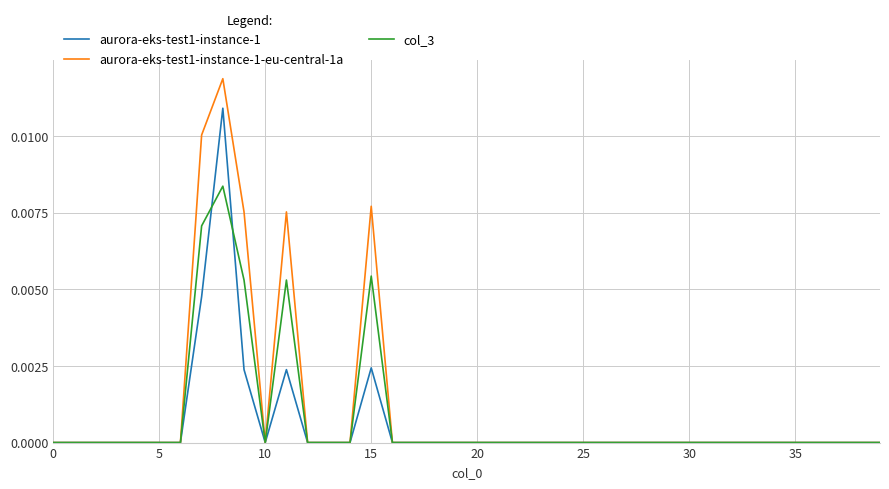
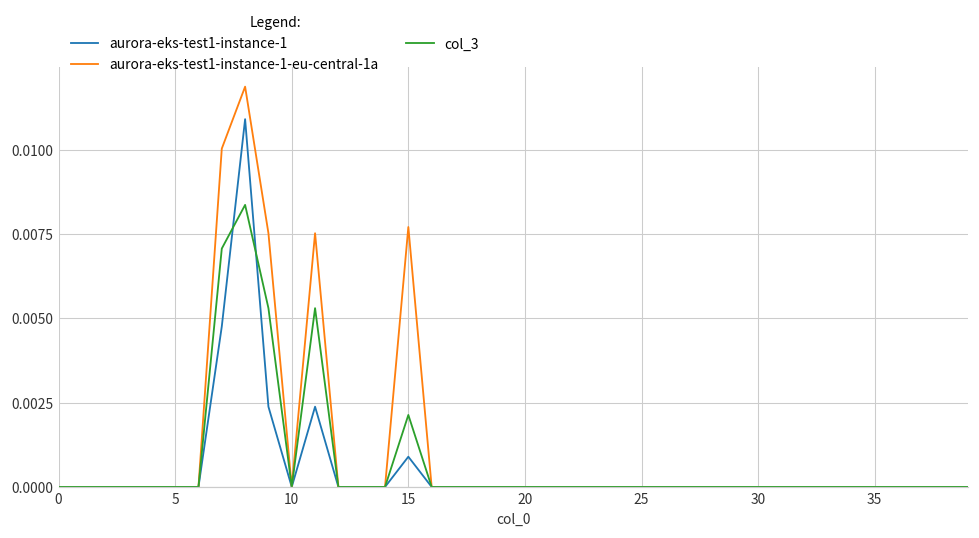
  {
    "aurora-eks-test1-instance-1": {
-     "15": 0.0024
+     "15": 0.0009
    },
    "aurora-eks-test1-instance-1-eu-central-1a": {
      "15": 0.0077
    },
    "col_3": {
-     "15": 0.0054
+     "15": 0.0021
    }
  }
